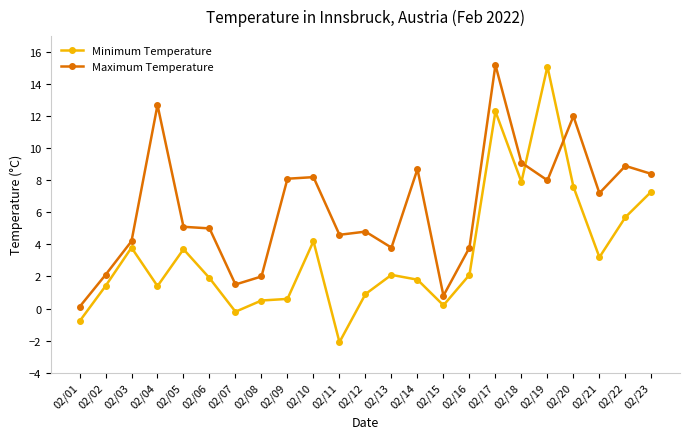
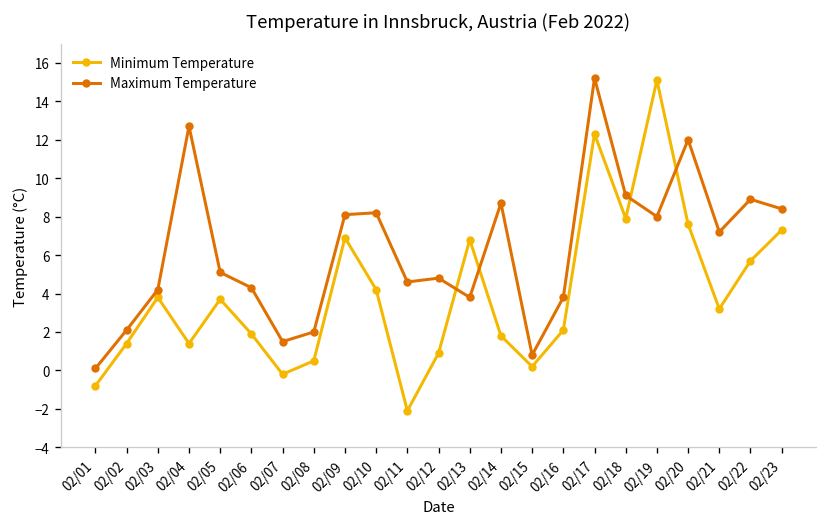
  {
    "Minimum Temperature": {
      "02/01": -0.8,
      "02/02": 1.4,
      "02/03": 3.8,
      "02/04": 1.4,
      "02/05": 3.7,
      "02/06": 1.9,
      "02/07": -0.2,
      "02/08": 0.5,
-     "02/09": 0.6,
+     "02/09": 6.9,
      "02/10": 4.2,
      "02/11": -2.1,
      "02/12": 0.9,
-     "02/13": 2.1,
+     "02/13": 6.8,
      "02/14": 1.8,
      "02/15": 0.2,
      "02/16": 2.1,
      "02/17": 12.3,
      "02/18": 7.9,
      "02/19": 15.1,
      "02/20": 7.6,
      "02/21": 3.2,
      "02/22": 5.7,
      "02/23": 7.3
    },
    "Maximum Temperature": {
      "02/01": 0.1,
      "02/02": 2.1,
      "02/03": 4.2,
      "02/04": 12.7,
      "02/05": 5.1,
-     "02/06": 5.0,
+     "02/06": 4.3,
      "02/07": 1.5,
      "02/08": 2.0,
      "02/09": 8.1,
      "02/10": 8.2,
      "02/11": 4.6,
      "02/12": 4.8,
      "02/13": 3.8,
      "02/14": 8.7,
      "02/15": 0.8,
      "02/16": 3.8,
      "02/17": 15.2,
      "02/18": 9.1,
      "02/19": 8.0,
      "02/20": 12.0,
      "02/21": 7.2,
      "02/22": 8.9,
      "02/23": 8.4
    }
  }
